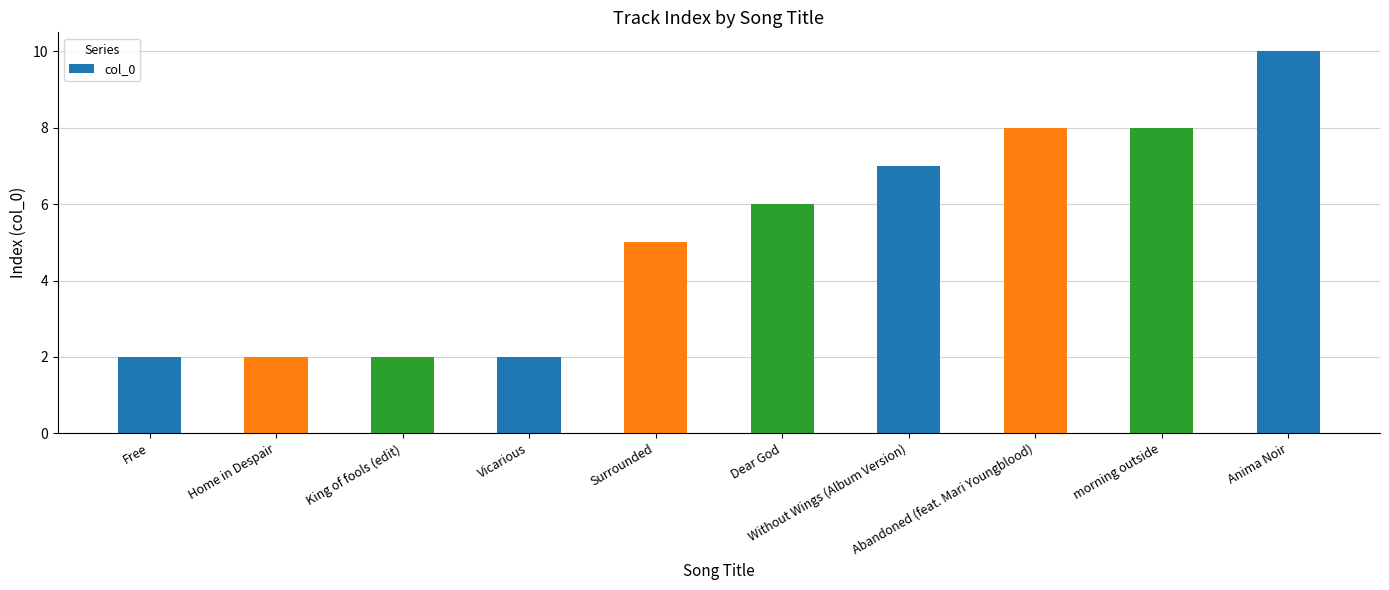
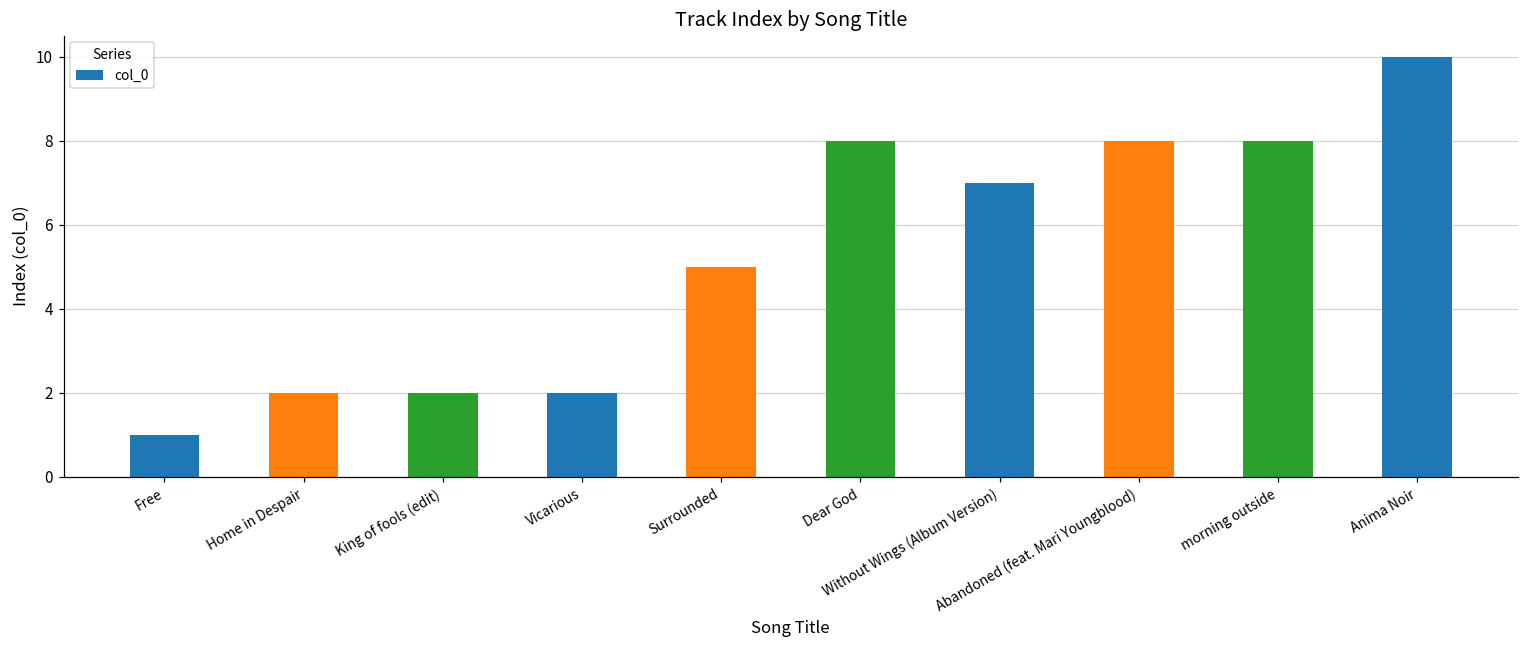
  {
-   "Free": 2,
+   "Free": 1,
    "Home in Despair": 2,
    "King of fools (edit)": 2,
    "Vicarious": 2,
    "Surrounded": 5,
-   "Dear God": 6,
+   "Dear God": 8,
    "Without Wings (Album Version)": 7,
    "Abandoned (feat. Mari Youngblood)": 8,
    "morning outside": 8,
    "Anima Noir": 10
  }
